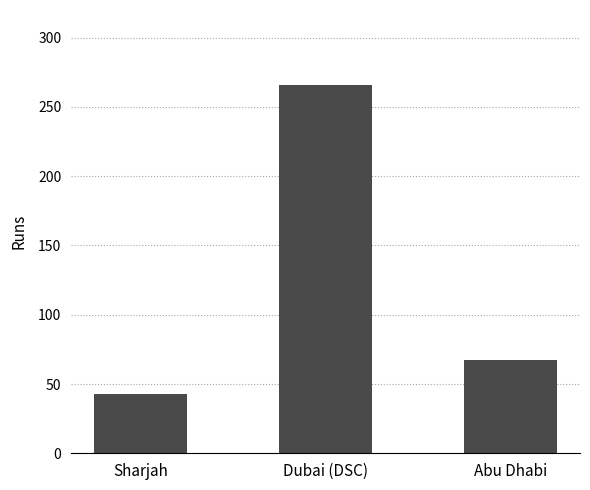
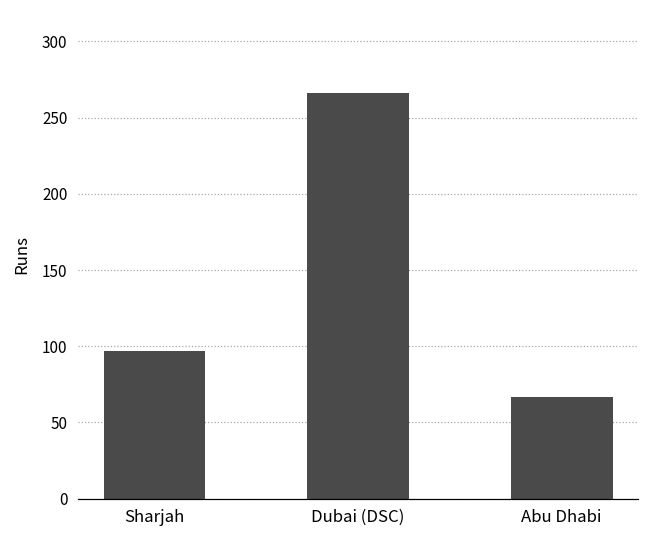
  {
-   "Sharjah": 43,
+   "Sharjah": 97,
    "Dubai (DSC)": 266,
    "Abu Dhabi": 67
  }
